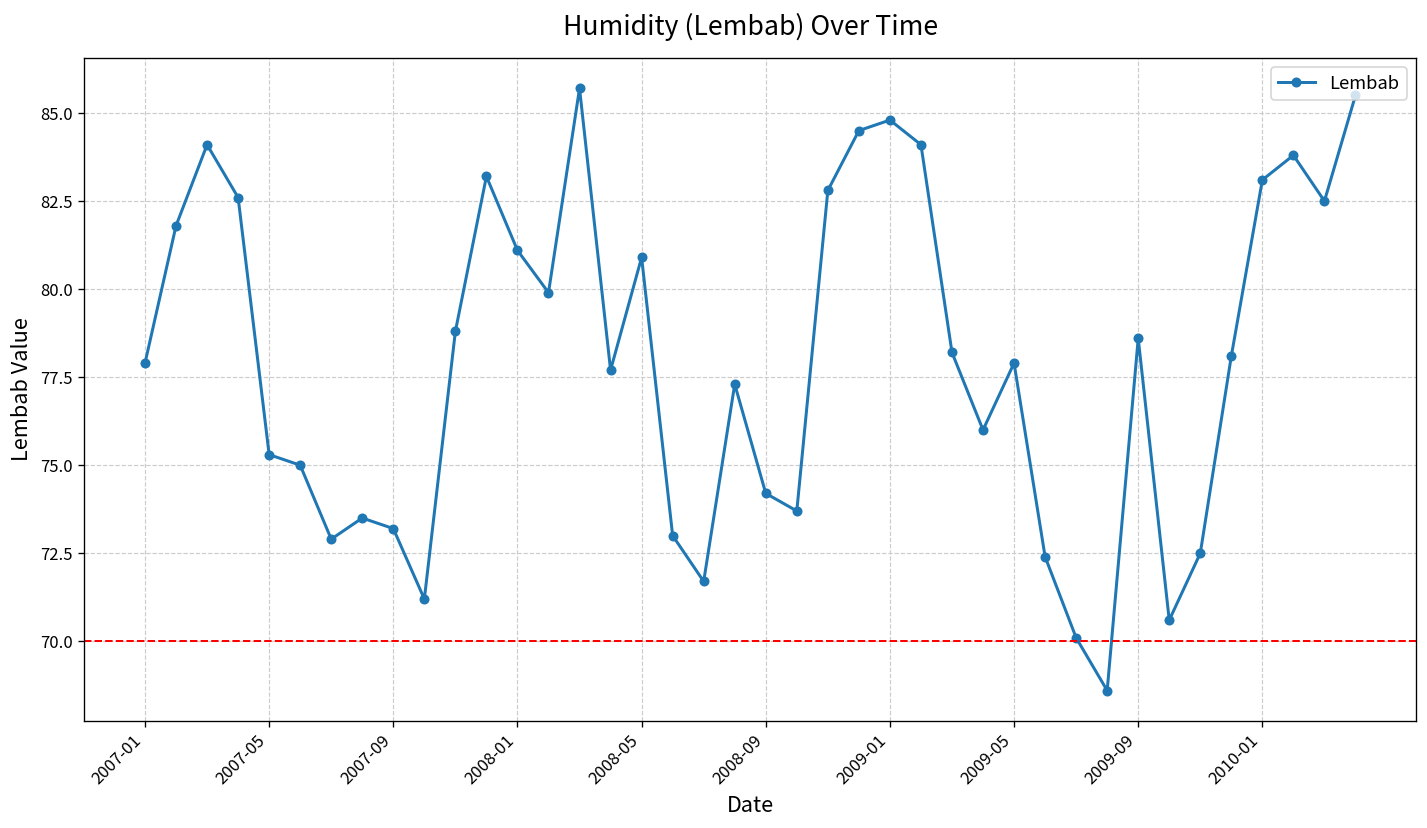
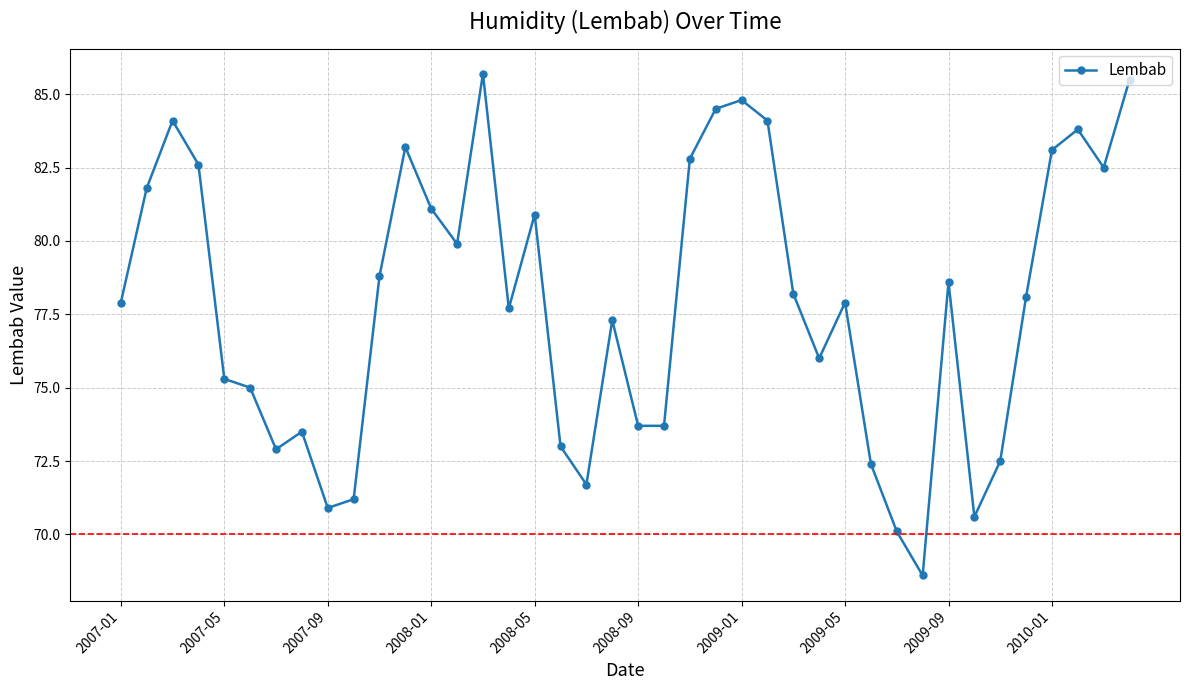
  {
    "2007-01": 77.9,
    "2007-05": 75.3,
-   "2007-09": 73.2,
+   "2007-09": 70.9,
    "2008-01": 81.1,
    "2008-05": 80.9,
-   "2008-09": 74.2,
+   "2008-09": 73.7,
    "2009-01": 84.8,
    "2009-05": 77.9,
    "2009-09": 78.6,
    "2010-01": 83.1
  }
